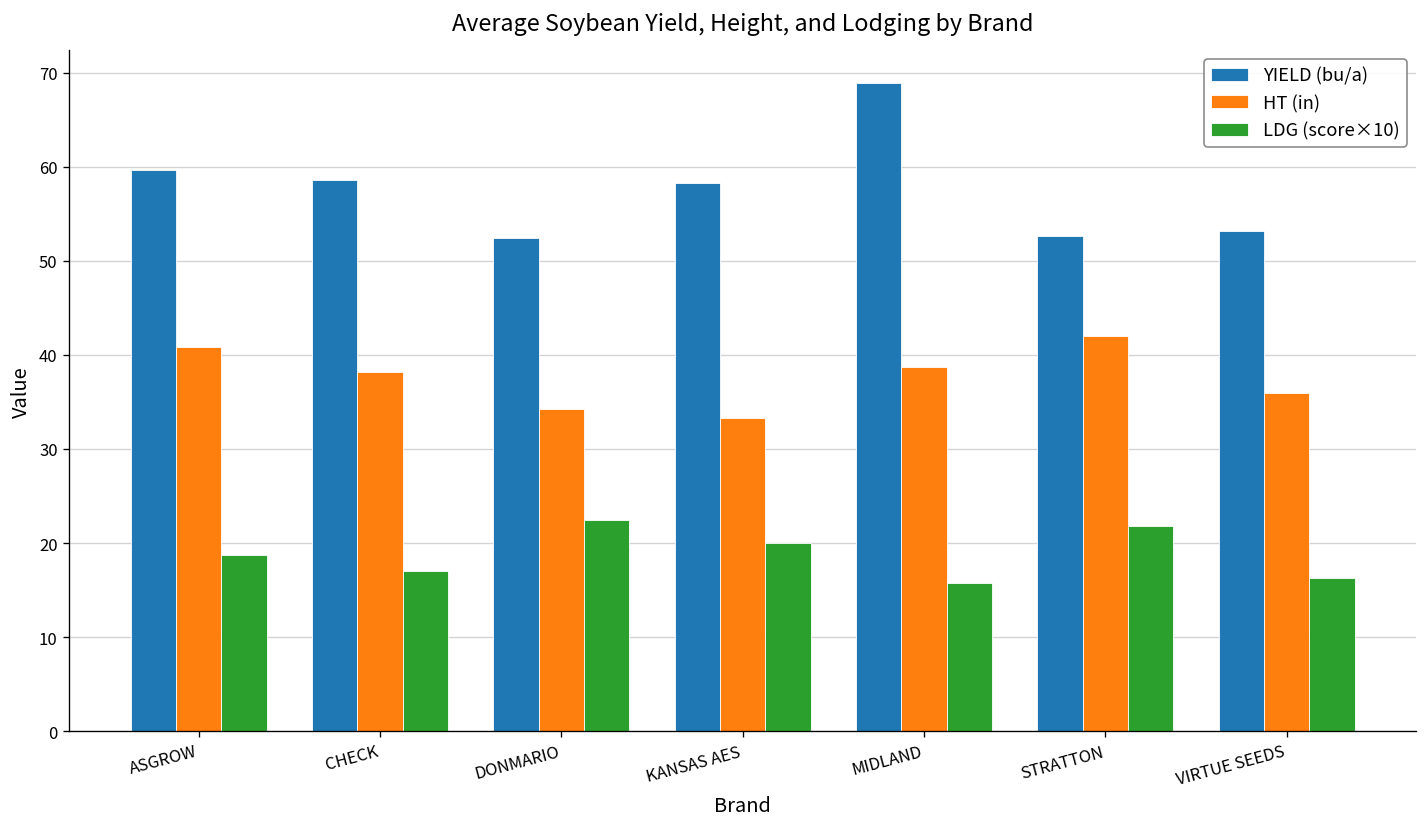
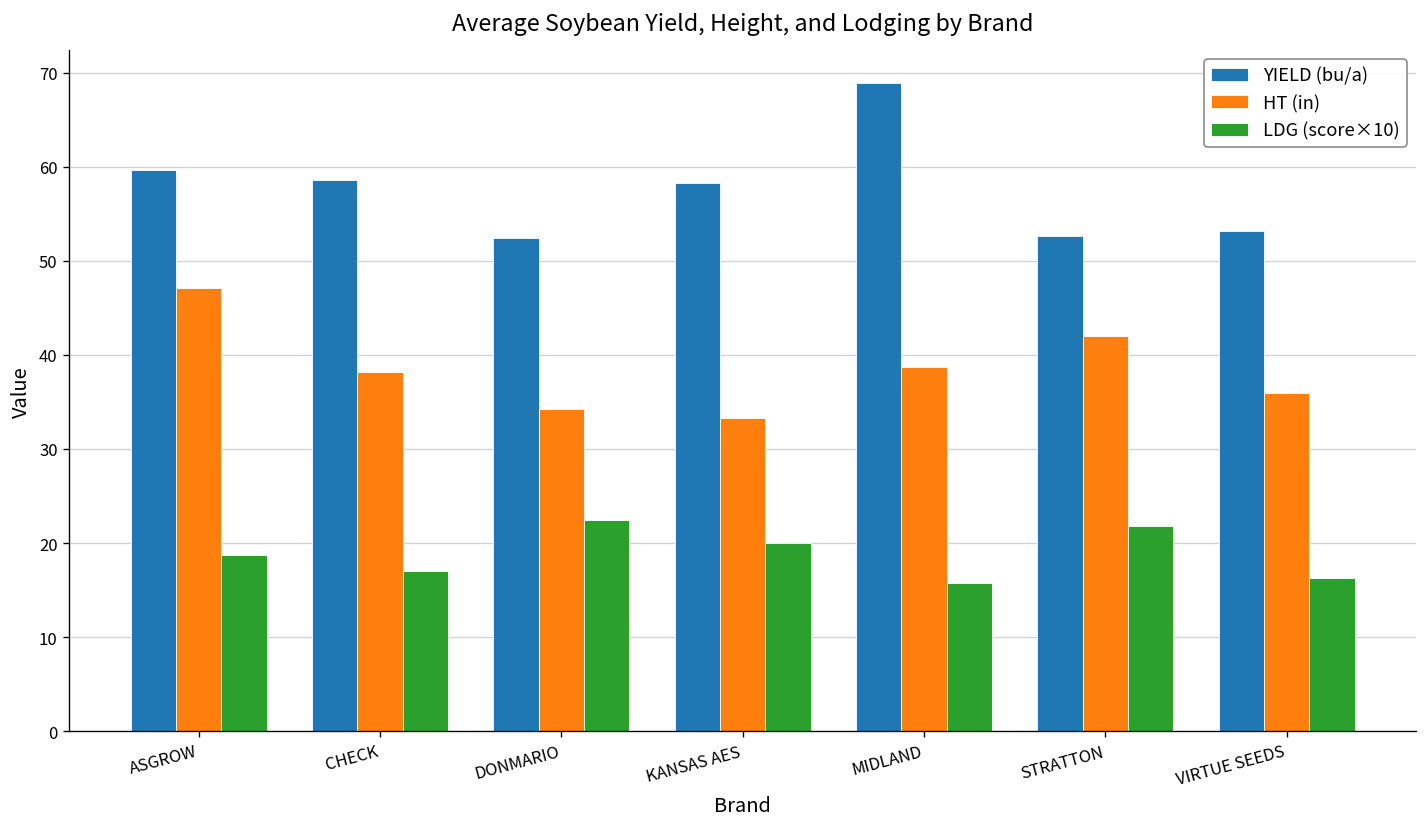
  {
    "YIELD (bu/a)": {
      "ASGROW": 60,
      "CHECK": 59,
      "DONMARIO": 52,
      "KANSAS AES": 58,
      "MIDLAND": 69,
      "STRATTON": 53,
      "VIRTUE SEEDS": 53
    },
    "HT (in)": {
-     "ASGROW": 41,
+     "ASGROW": 47,
      "CHECK": 38,
      "DONMARIO": 34,
      "KANSAS AES": 33,
      "MIDLAND": 39,
      "STRATTON": 42,
      "VIRTUE SEEDS": 36
    },
    "LDG (score×10)": {
      "ASGROW": 19,
      "CHECK": 17,
      "DONMARIO": 23,
      "KANSAS AES": 20,
      "MIDLAND": 16,
      "STRATTON": 22,
      "VIRTUE SEEDS": 16
    }
  }
